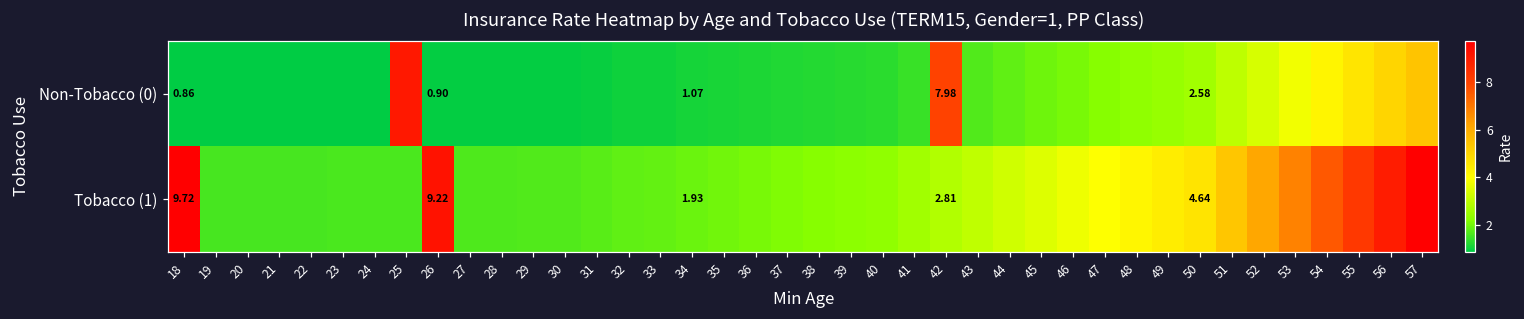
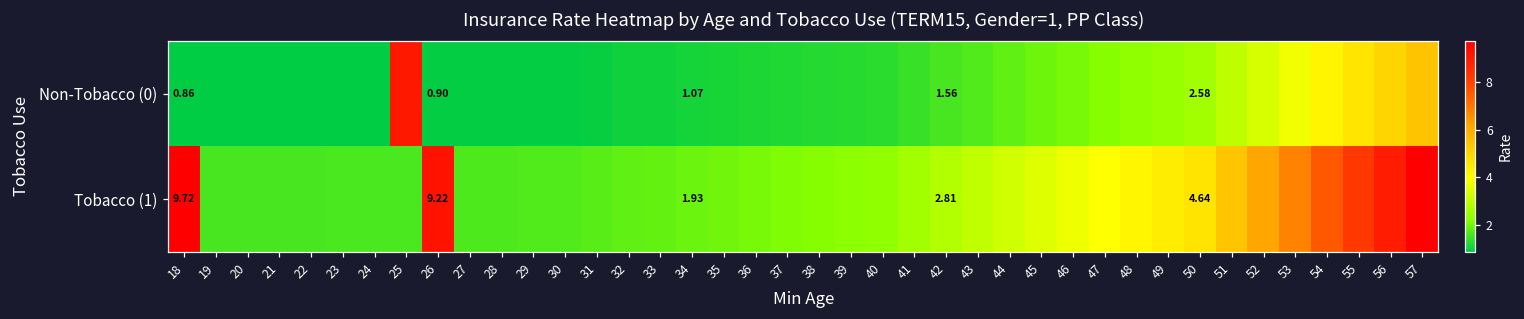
  {
    "Non-Tobacco (0)": {
      "18": 0.86,
      "26": 0.90,
      "34": 1.07,
-     "42": 7.98,
+     "42": 1.56,
      "50": 2.58
    },
    "Tobacco (1)": {
      "18": 9.72,
      "26": 9.22,
      "34": 1.93,
      "42": 2.81,
      "50": 4.64
    }
  }
